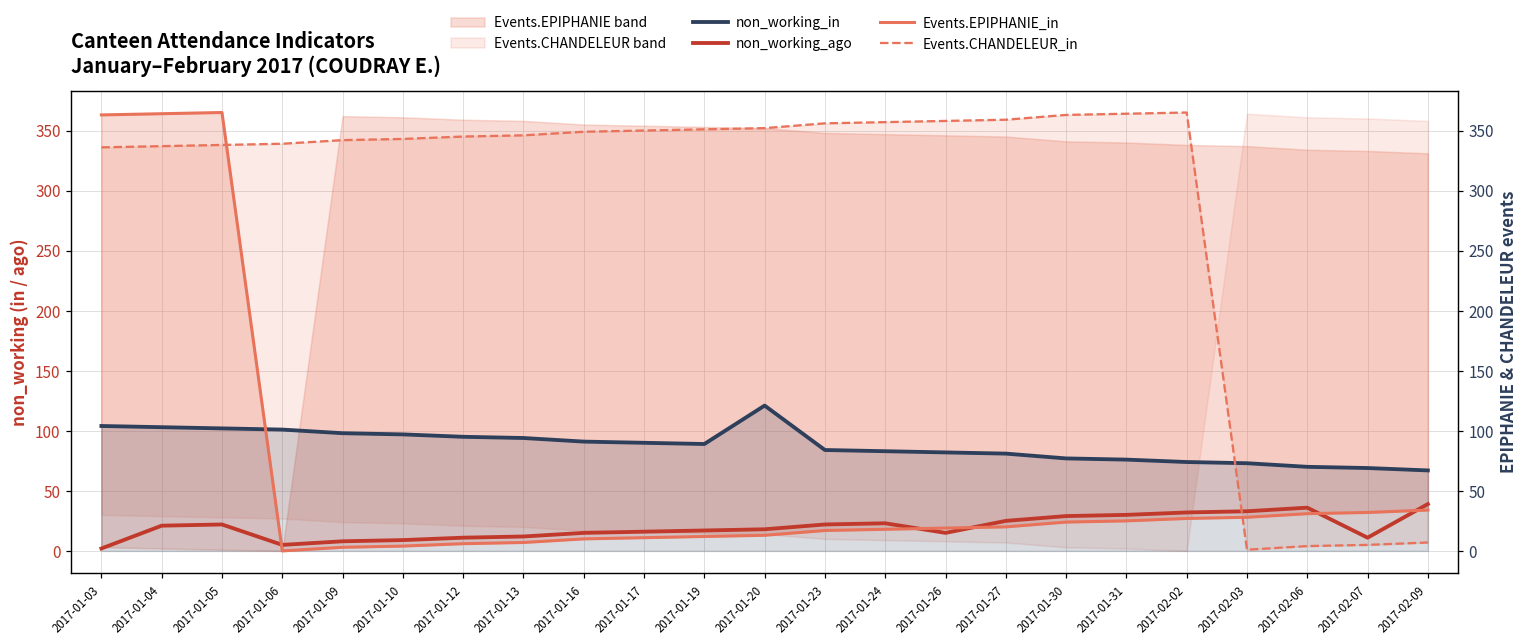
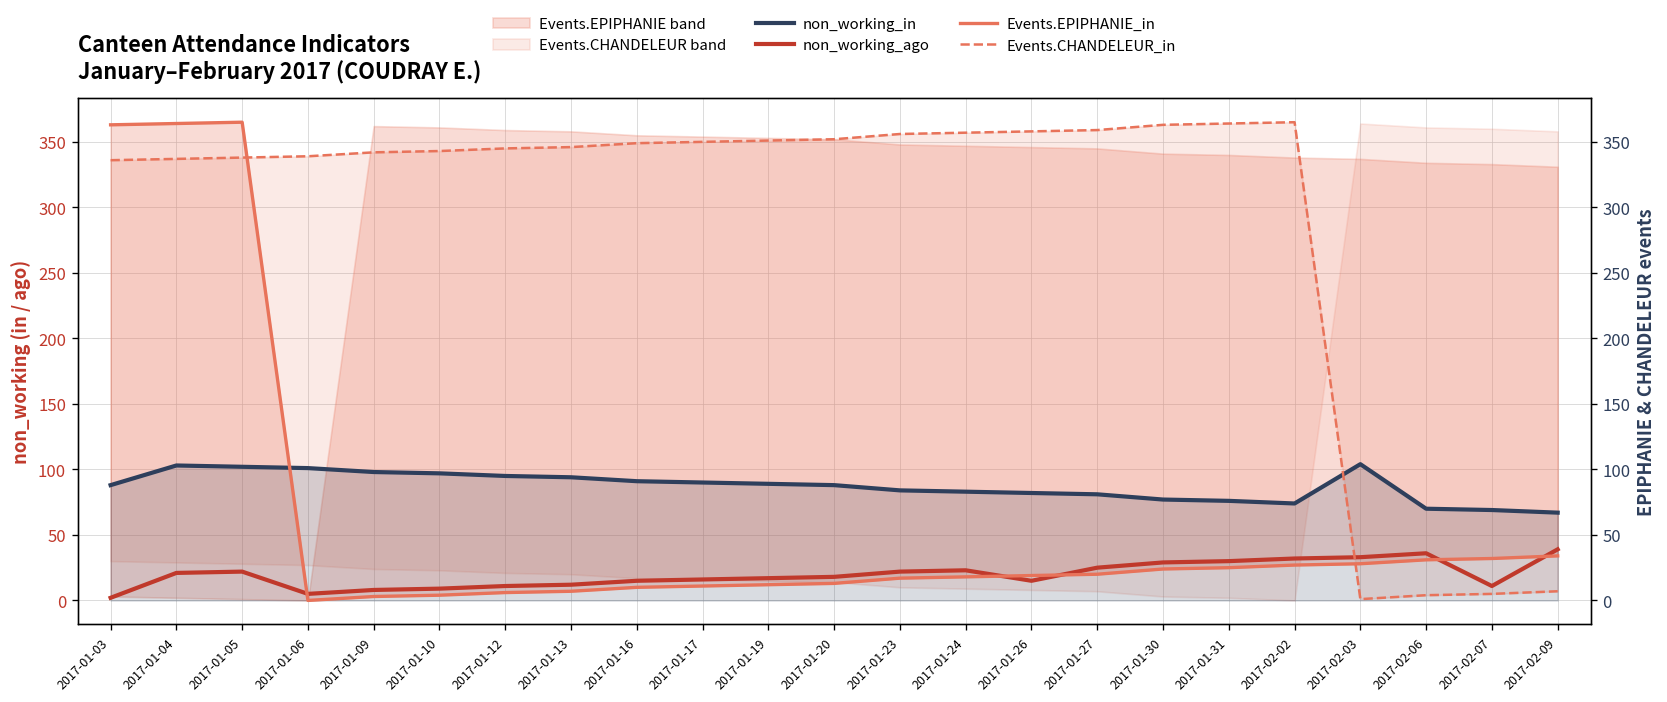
  {
    "non_working_in": {
-     "2017-01-03": 104,
+     "2017-01-03": 88,
      "2017-01-04": 103,
      "2017-01-05": 102,
      "2017-01-06": 101,
      "2017-01-09": 98,
      "2017-01-10": 97,
      "2017-01-12": 95,
      "2017-01-13": 94,
      "2017-01-16": 91,
      "2017-01-17": 90,
      "2017-01-19": 89,
-     "2017-01-20": 121,
+     "2017-01-20": 88,
      "2017-01-23": 84,
      "2017-01-24": 83,
      "2017-01-26": 82,
      "2017-01-27": 81,
      "2017-01-30": 77,
      "2017-01-31": 76,
      "2017-02-02": 74,
-     "2017-02-03": 73,
+     "2017-02-03": 104,
      "2017-02-06": 70,
      "2017-02-07": 69,
      "2017-02-09": 67
    },
    "non_working_ago": {
      "2017-01-03": 2,
      "2017-01-04": 21,
      "2017-01-05": 22,
      "2017-01-06": 5,
      "2017-01-09": 8,
      "2017-01-10": 9,
      "2017-01-12": 11,
      "2017-01-13": 12,
      "2017-01-16": 15,
      "2017-01-17": 16,
      "2017-01-19": 17,
      "2017-01-20": 18,
      "2017-01-23": 22,
      "2017-01-24": 23,
      "2017-01-26": 15,
      "2017-01-27": 25,
      "2017-01-30": 29,
      "2017-01-31": 30,
      "2017-02-02": 32,
      "2017-02-03": 33,
      "2017-02-06": 36,
      "2017-02-07": 11,
      "2017-02-09": 39
    }
  }
